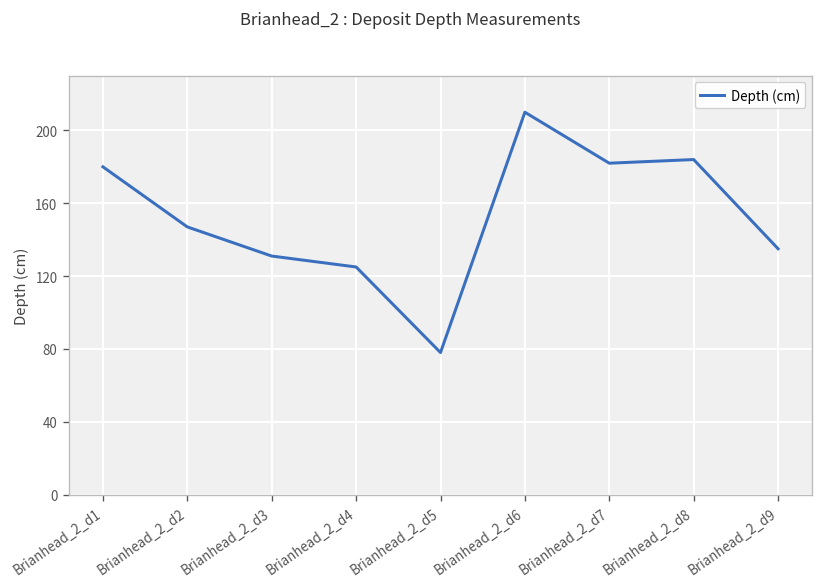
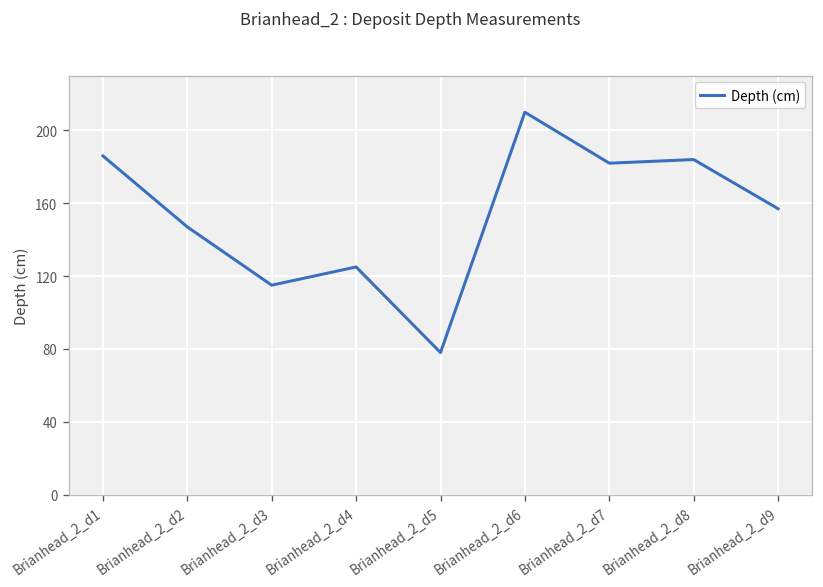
  {
-   "Brianhead_2_d1": 180,
+   "Brianhead_2_d1": 186,
    "Brianhead_2_d2": 147,
-   "Brianhead_2_d3": 131,
+   "Brianhead_2_d3": 115,
    "Brianhead_2_d4": 125,
    "Brianhead_2_d5": 78,
    "Brianhead_2_d6": 210,
    "Brianhead_2_d7": 182,
    "Brianhead_2_d8": 184,
-   "Brianhead_2_d9": 135
+   "Brianhead_2_d9": 157
  }
